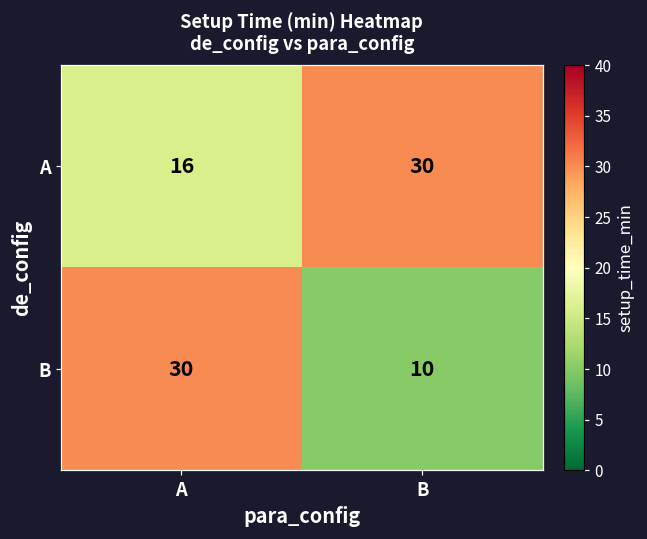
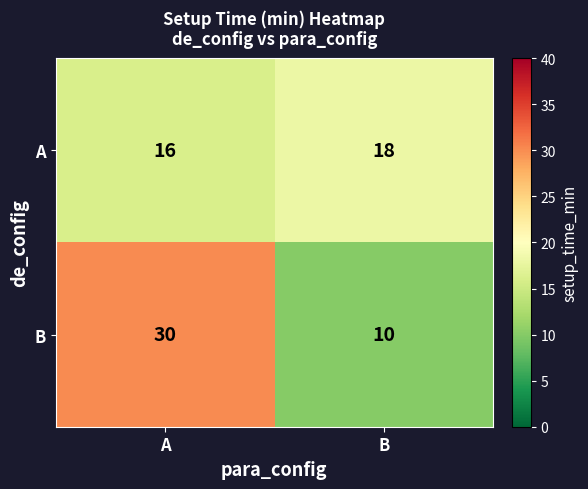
  {
    "A": {
      "A": 16,
-     "B": 30
+     "B": 18
    },
    "B": {
      "A": 30,
      "B": 10
    }
  }
